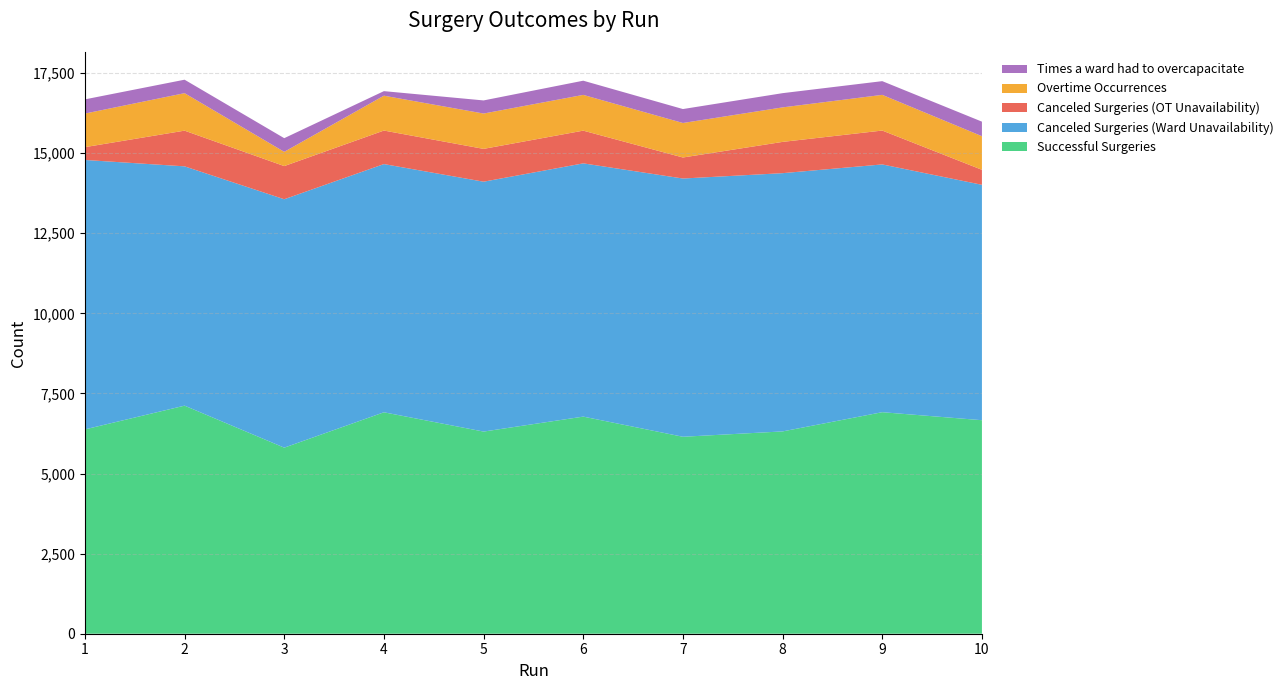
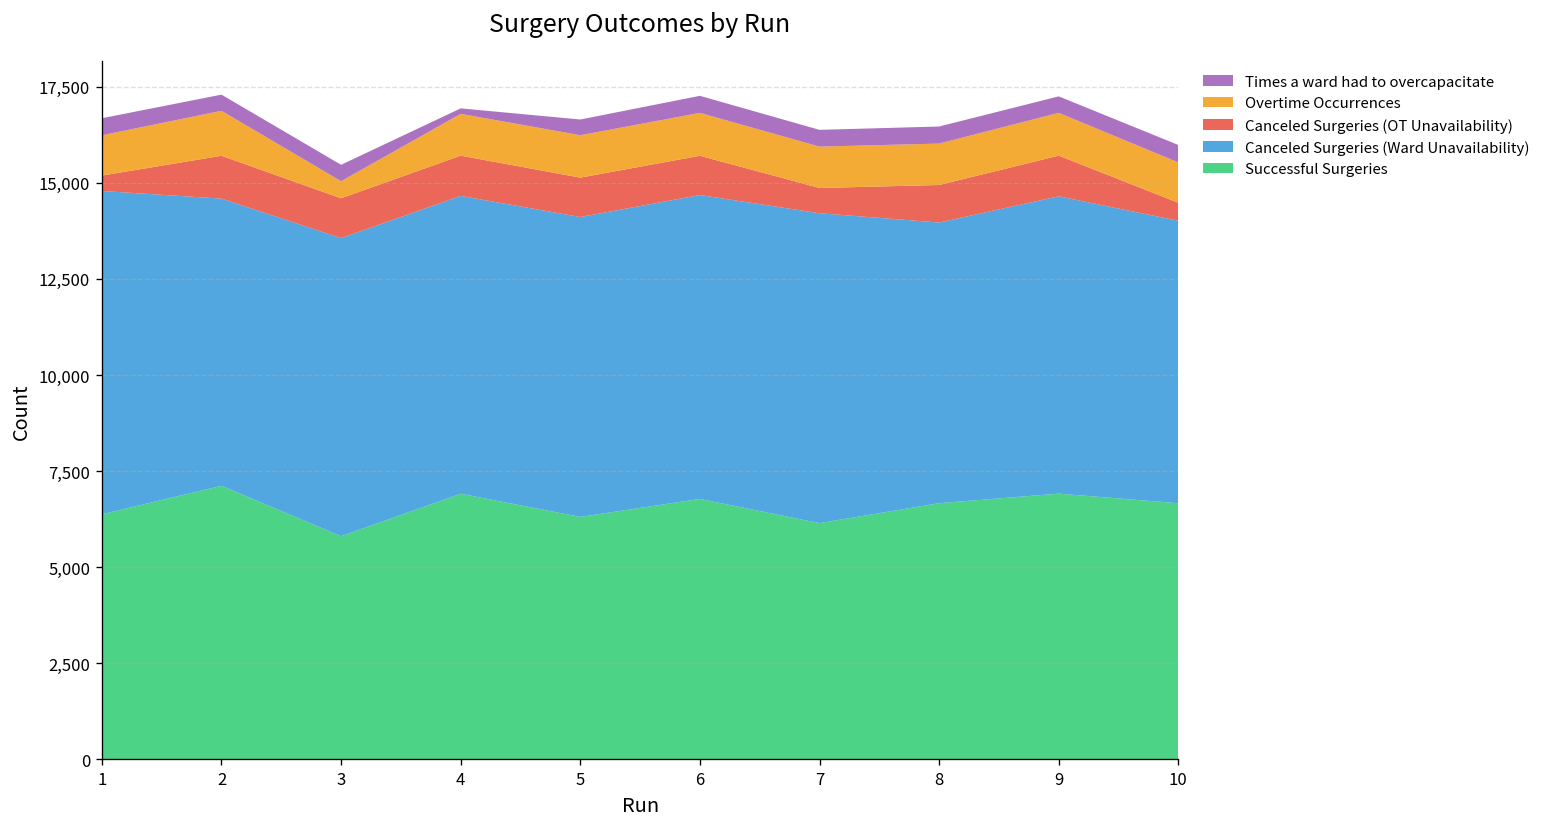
  {
    "Successful Surgeries": {
      "1": "6,400",
      "2": "7,100",
      "3": "5,800",
      "4": "6,900",
      "5": "6,300",
      "6": "6,800",
      "7": "6,100",
-     "8": "6,300",
+     "8": "6,700",
      "9": "6,900",
      "10": "6,700"
    },
    "Canceled Surgeries (Ward Unavailability)": {
      "1": "8,400",
      "2": "7,500",
      "3": "7,800",
      "4": "7,700",
      "5": "7,800",
      "6": "7,900",
      "7": "8,100",
-     "8": "8,100",
+     "8": "7,300",
      "9": "7,700",
      "10": "7,300"
    },
    "Canceled Surgeries (OT Unavailability)": {
      "1": "400",
      "2": "1,100",
      "3": "1,000",
      "4": "1,000",
      "5": "1,000",
      "6": "1,000",
      "7": "700",
      "8": "1,000",
      "9": "1,100",
      "10": "500"
    },
    "Overtime Occurrences": {
      "1": "1,000",
      "2": "1,200",
      "3": "400",
      "4": "1,100",
      "5": "1,100",
      "6": "1,100",
      "7": "1,100",
      "8": "1,100",
      "9": "1,100",
      "10": "1,000"
    },
    "Times a ward had to overcapacitate": {
      "1": "400",
      "2": "400",
      "3": "400",
      "4": "100",
      "5": "400",
      "6": "400",
      "7": "400",
      "8": "400",
      "9": "400",
      "10": "500"
    }
  }
